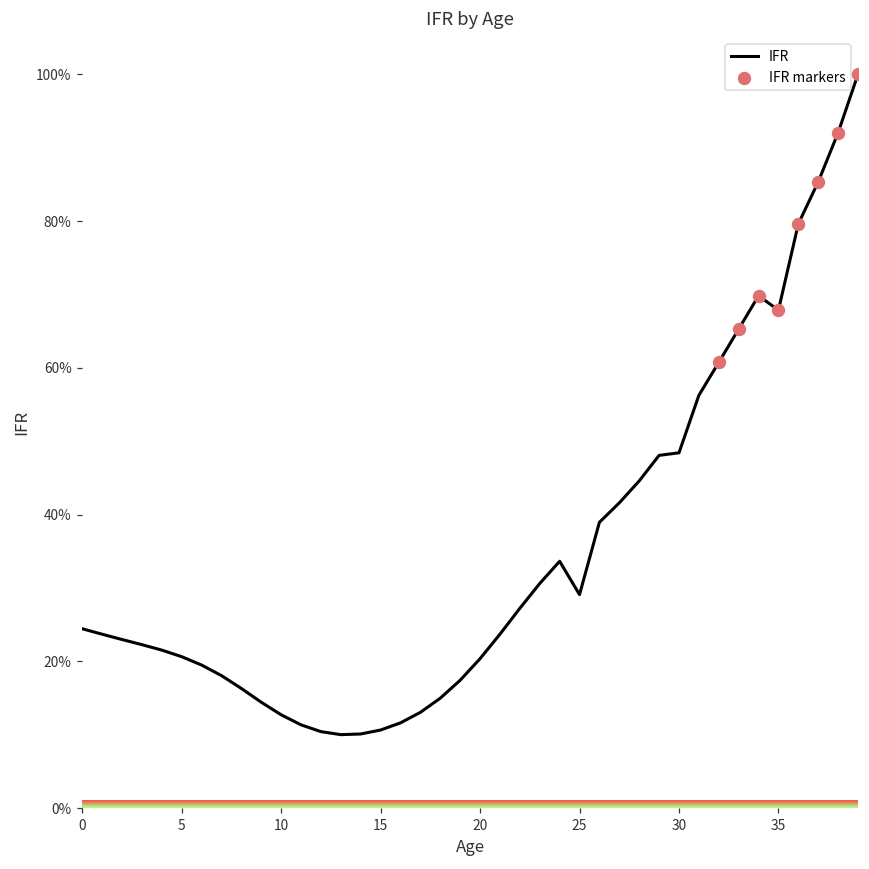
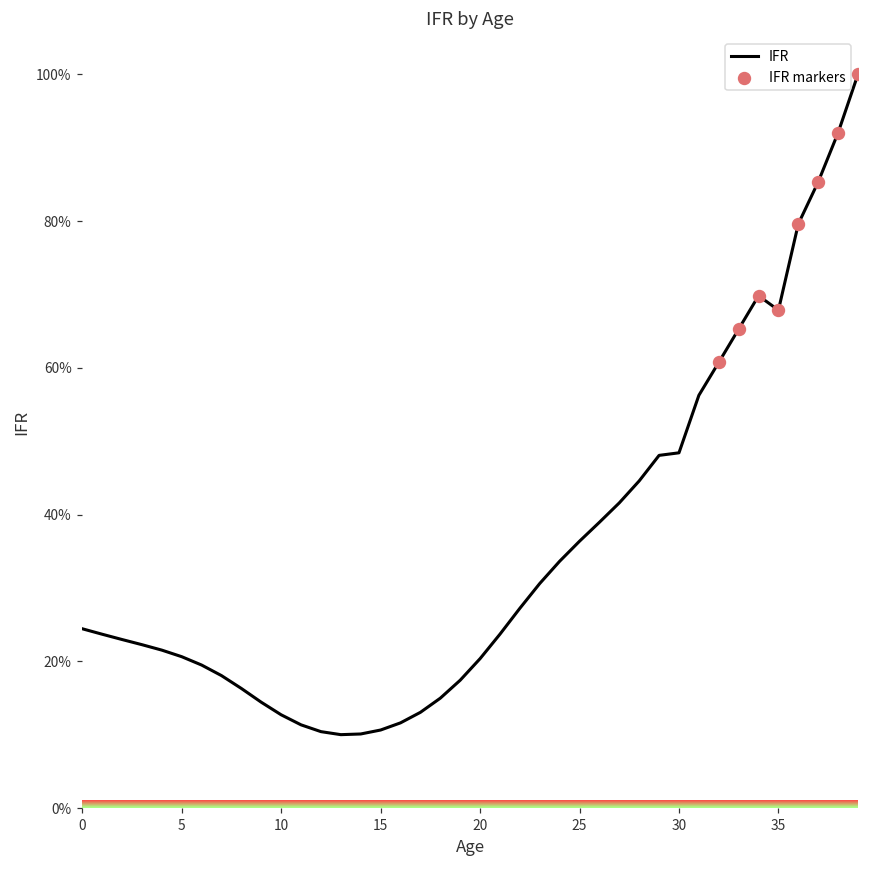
  {
    "IFR": {
      "0": "24%",
      "5": "21%",
      "10": "13%",
      "15": "11%",
      "20": "20%",
-     "25": "29%",
+     "25": "36%",
      "30": "48%"
    }
  }
